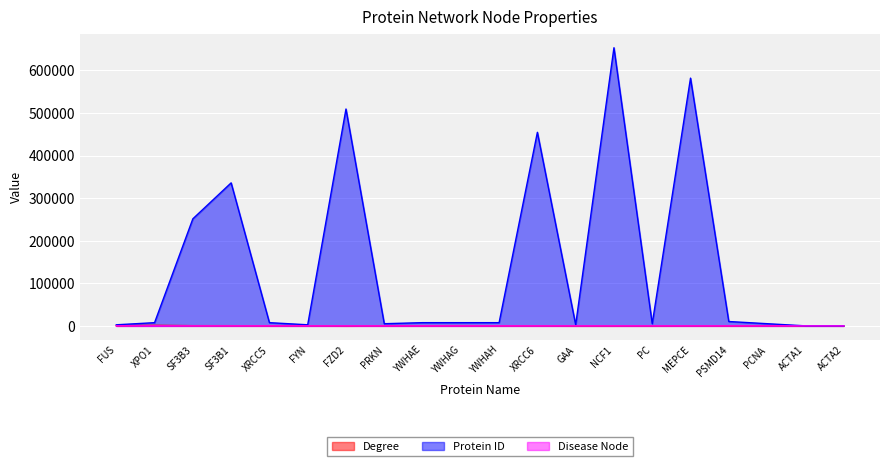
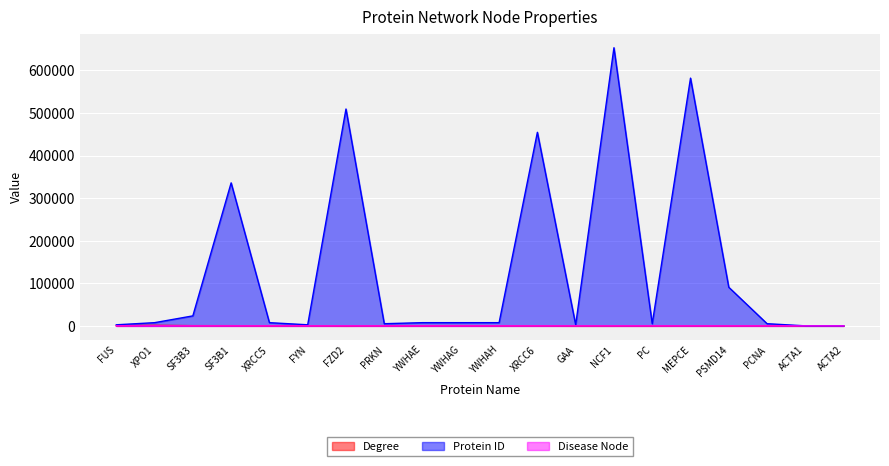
  {
    "Protein ID": {
      "XPO1": 10000,
-     "SF3B3": 250000,
+     "SF3B3": 20000,
      "SF3B1": 340000,
      "XRCC5": 10000,
      "FZD2": 510000,
      "YWHAE": 10000,
      "YWHAG": 10000,
      "YWHAH": 10000,
      "XRCC6": 450000,
      "NCF1": 650000,
      "MEPCE": 580000,
-     "PSMD14": 10000
+     "PSMD14": 90000
    },
    "Disease Node": {
      "XPO1": 0,
      "SF3B3": 0,
      "SF3B1": 0,
      "XRCC5": 0,
      "FZD2": 0,
      "YWHAE": 0,
      "YWHAG": 0,
      "YWHAH": 0,
      "XRCC6": 0,
      "NCF1": 0,
      "MEPCE": 0,
      "PSMD14": 0
    }
  }
